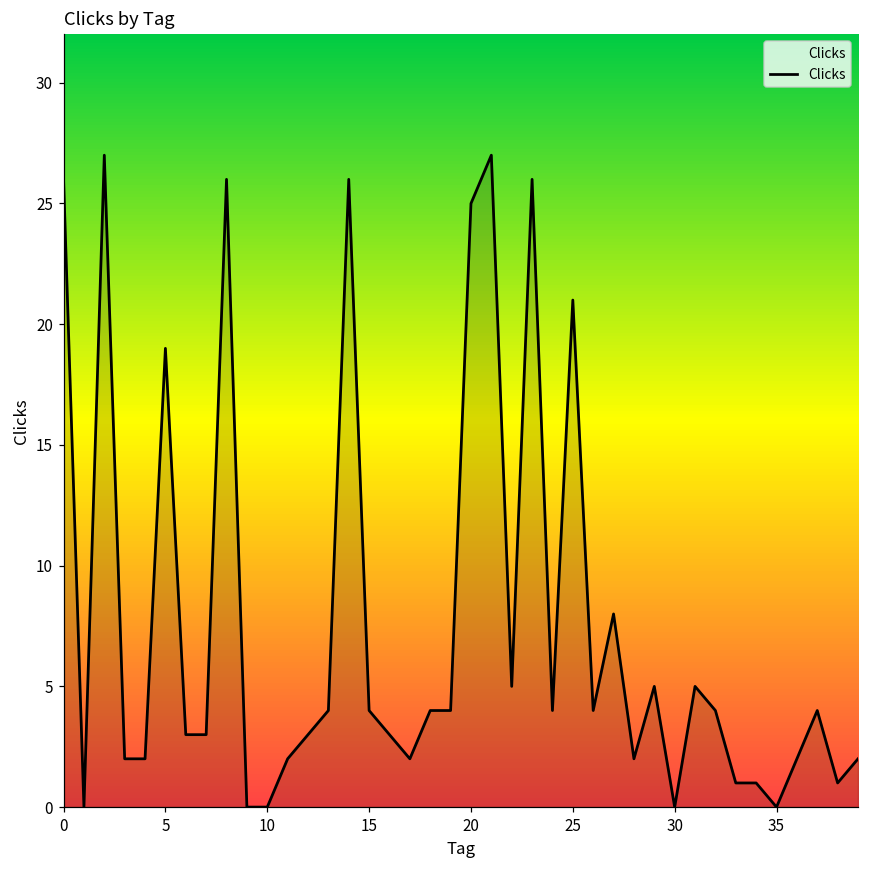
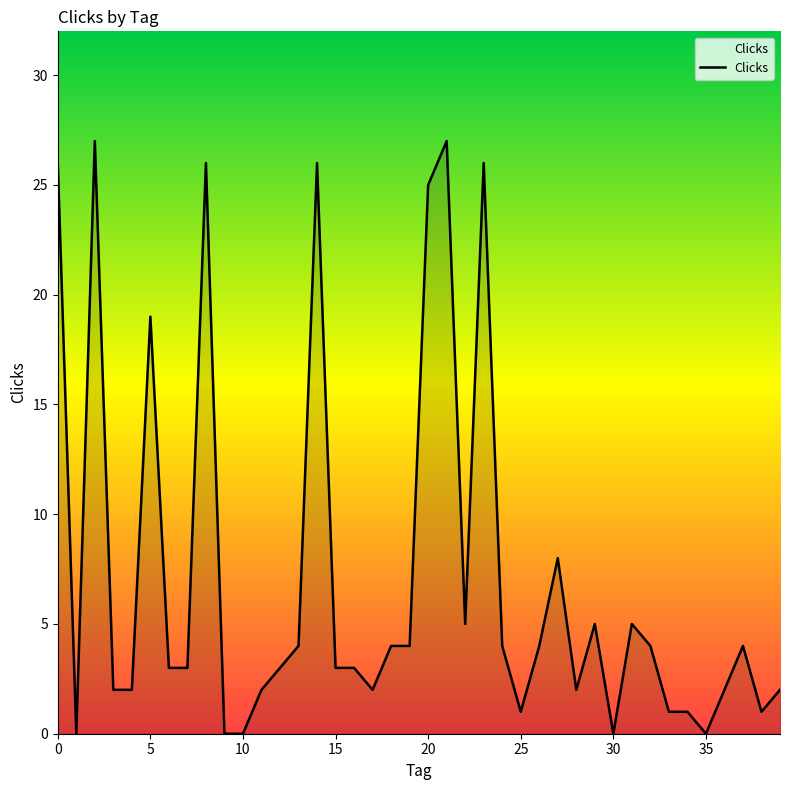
  {
    "0": 26,
    "5": 19,
    "10": 0,
-   "15": 4,
+   "15": 3,
    "20": 25,
-   "25": 21,
+   "25": 1,
    "30": 0,
    "35": 0
  }
